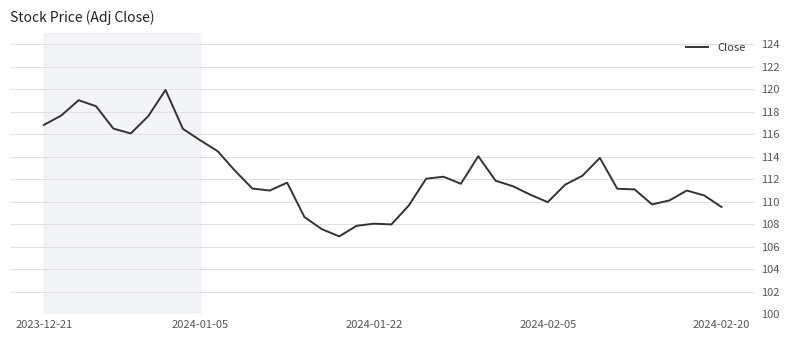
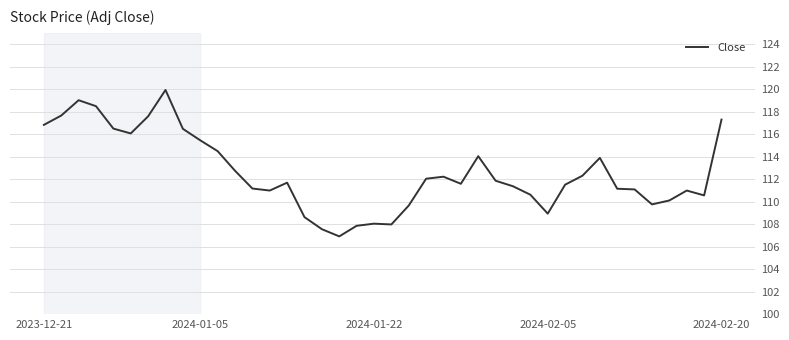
  {
    "2023-12-21": 116.8,
    "2024-01-05": 115.5,
    "2024-01-22": 108.1,
-   "2024-02-05": 110.0,
-   "2024-02-20": 109.5
+   "2024-02-05": 109.0,
+   "2024-02-20": 117.3
  }
